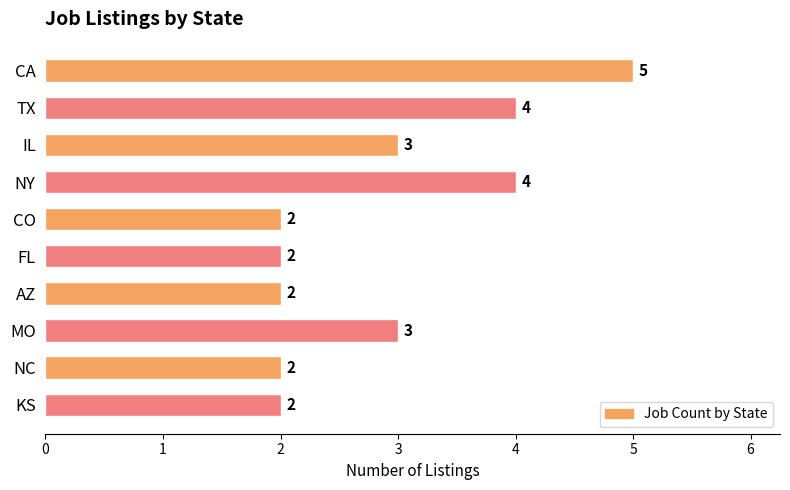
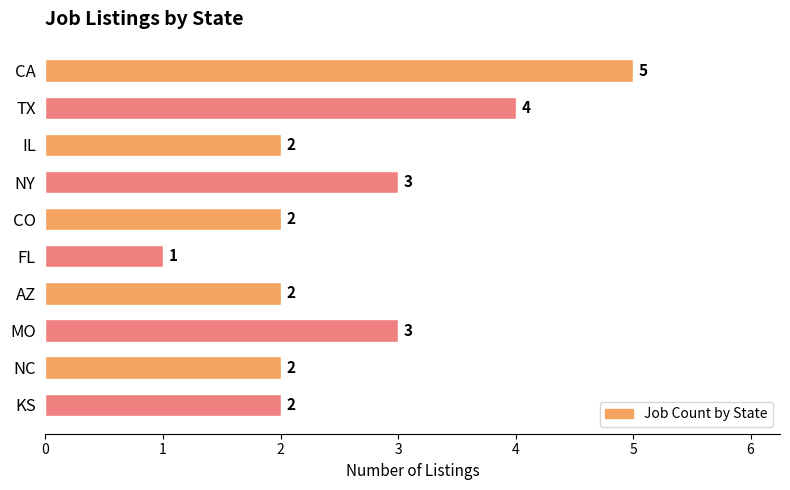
  {
    "CA": 5,
    "TX": 4,
-   "IL": 3,
-   "NY": 4,
+   "IL": 2,
+   "NY": 3,
    "CO": 2,
-   "FL": 2,
+   "FL": 1,
    "AZ": 2,
    "MO": 3,
    "NC": 2,
    "KS": 2
  }
